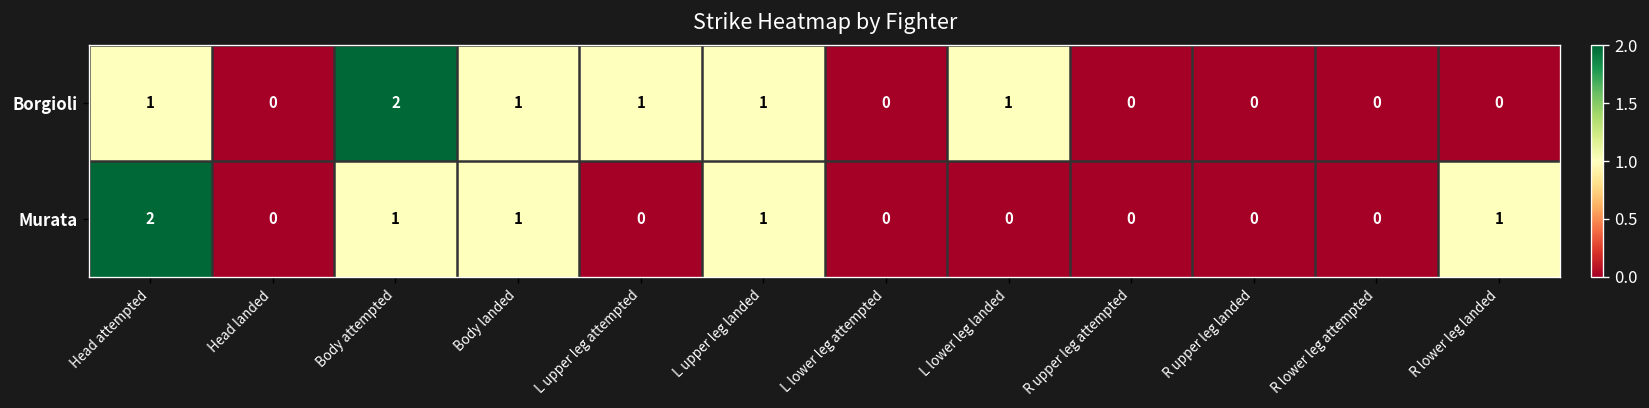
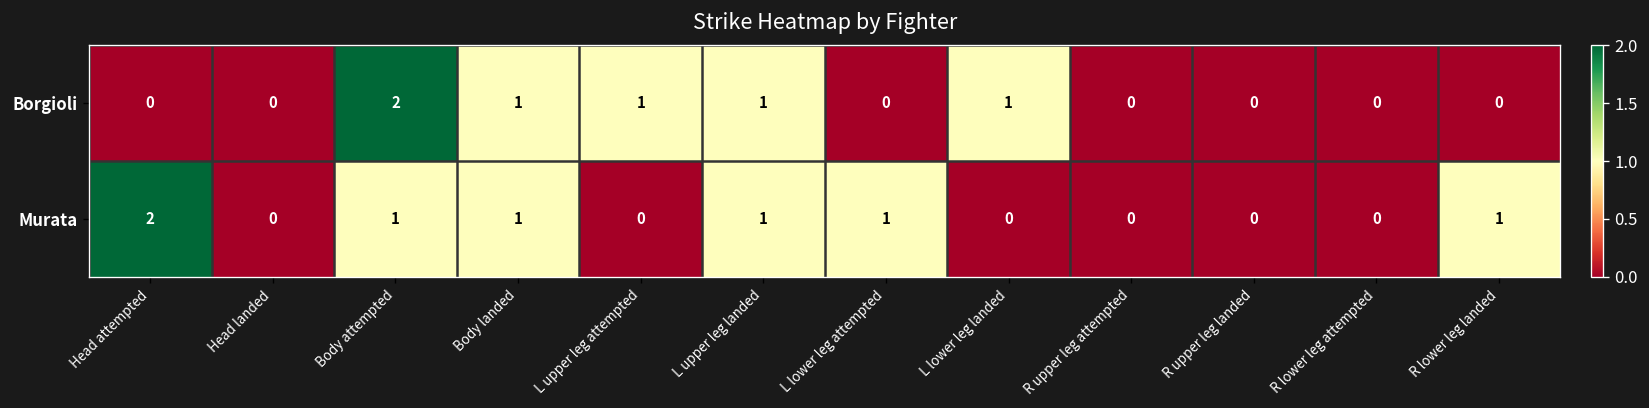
  {
    "Borgioli": {
-     "Head attempted": 1,
+     "Head attempted": 0,
      "Head landed": 0,
      "Body attempted": 2,
      "Body landed": 1,
      "L upper leg attempted": 1,
      "L upper leg landed": 1,
      "L lower leg attempted": 0,
      "L lower leg landed": 1,
      "R upper leg attempted": 0,
      "R upper leg landed": 0,
      "R lower leg attempted": 0,
      "R lower leg landed": 0
    },
    "Murata": {
      "Head attempted": 2,
      "Head landed": 0,
      "Body attempted": 1,
      "Body landed": 1,
      "L upper leg attempted": 0,
      "L upper leg landed": 1,
-     "L lower leg attempted": 0,
+     "L lower leg attempted": 1,
      "L lower leg landed": 0,
      "R upper leg attempted": 0,
      "R upper leg landed": 0,
      "R lower leg attempted": 0,
      "R lower leg landed": 1
    }
  }
